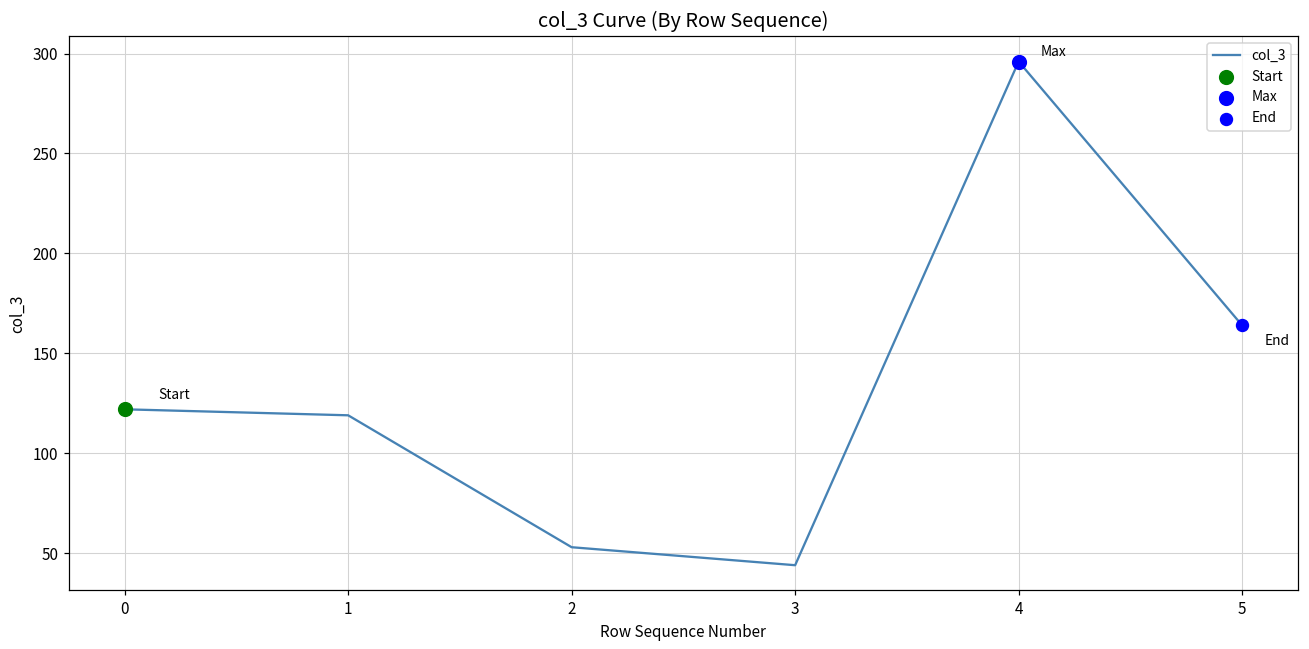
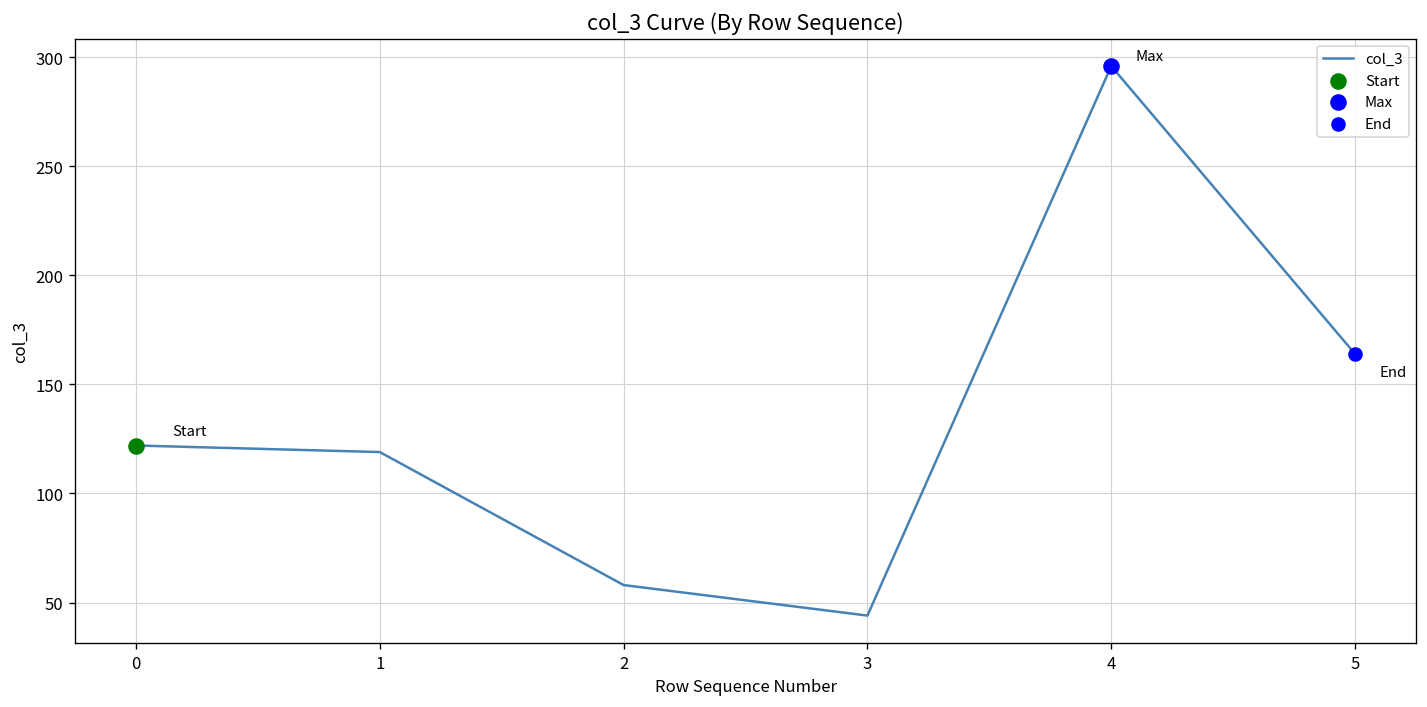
  {
    "col_3": {
      "1": 119,
-     "2": 53,
+     "2": 58,
      "3": 44
    }
  }
